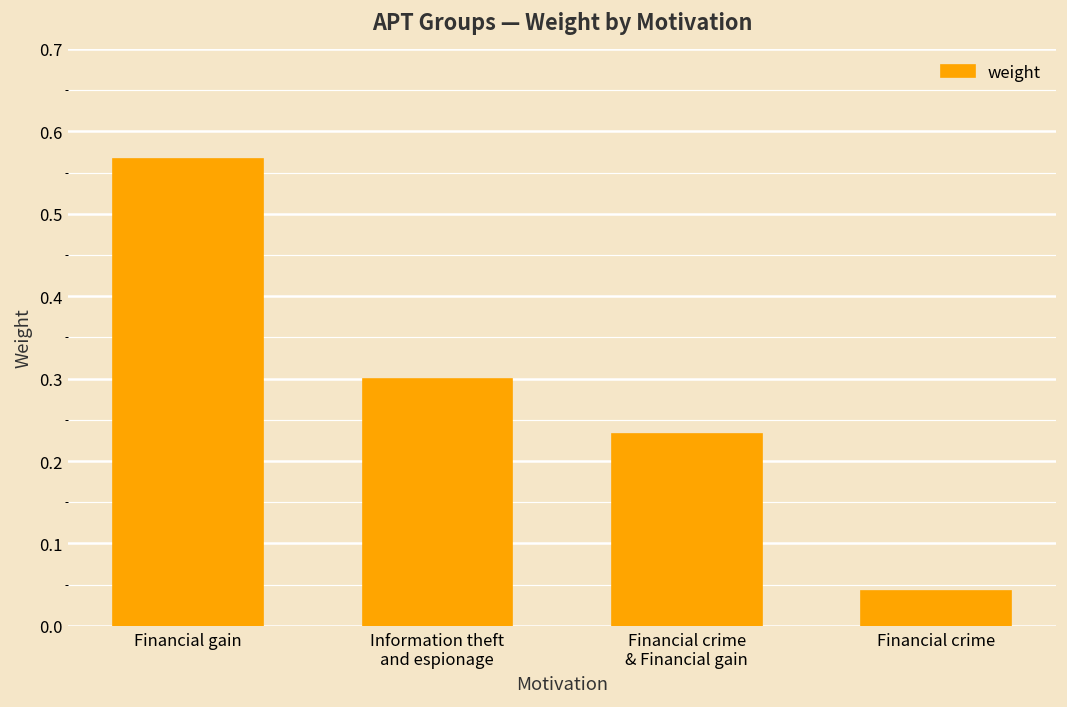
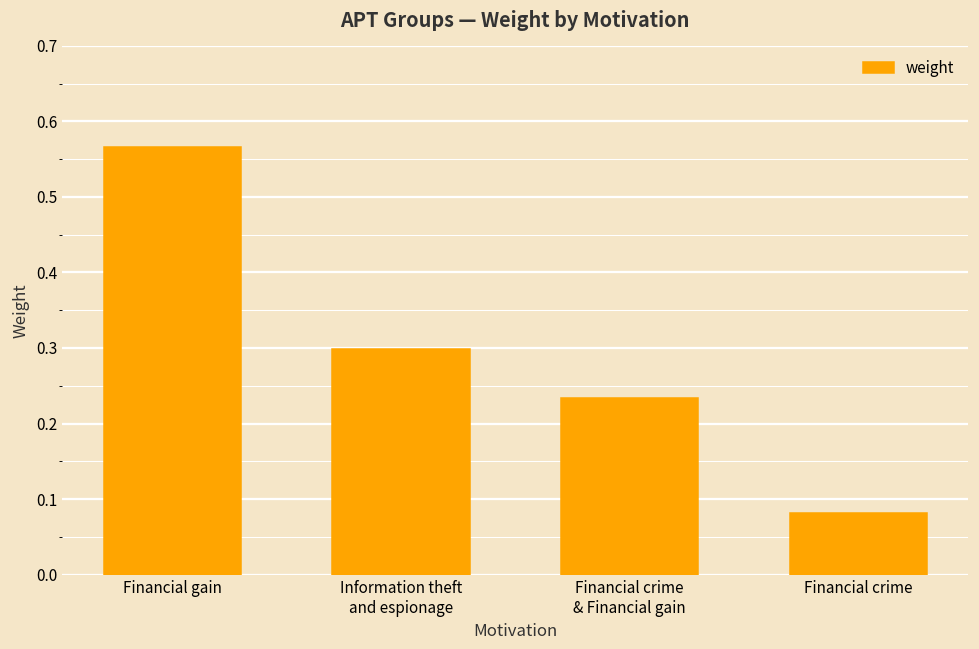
  {
    "Financial gain": 0.57,
    "Information theft and espionage": 0.30,
    "Financial crime & Financial gain": 0.23,
-   "Financial crime": 0.04
+   "Financial crime": 0.08
  }
